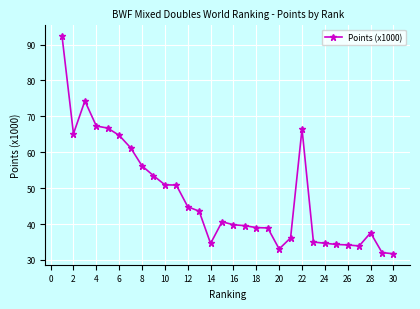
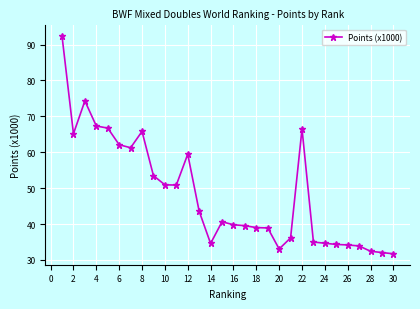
  {
    "2": 65,
    "4": 67,
-   "6": 65,
-   "8": 56,
+   "6": 62,
+   "8": 66,
    "10": 51,
-   "12": 45,
+   "12": 59,
    "14": 35,
    "16": 40,
    "18": 39,
    "20": 33,
    "22": 67,
    "24": 35,
    "26": 34,
-   "28": 38,
+   "28": 32,
    "30": 32
  }
